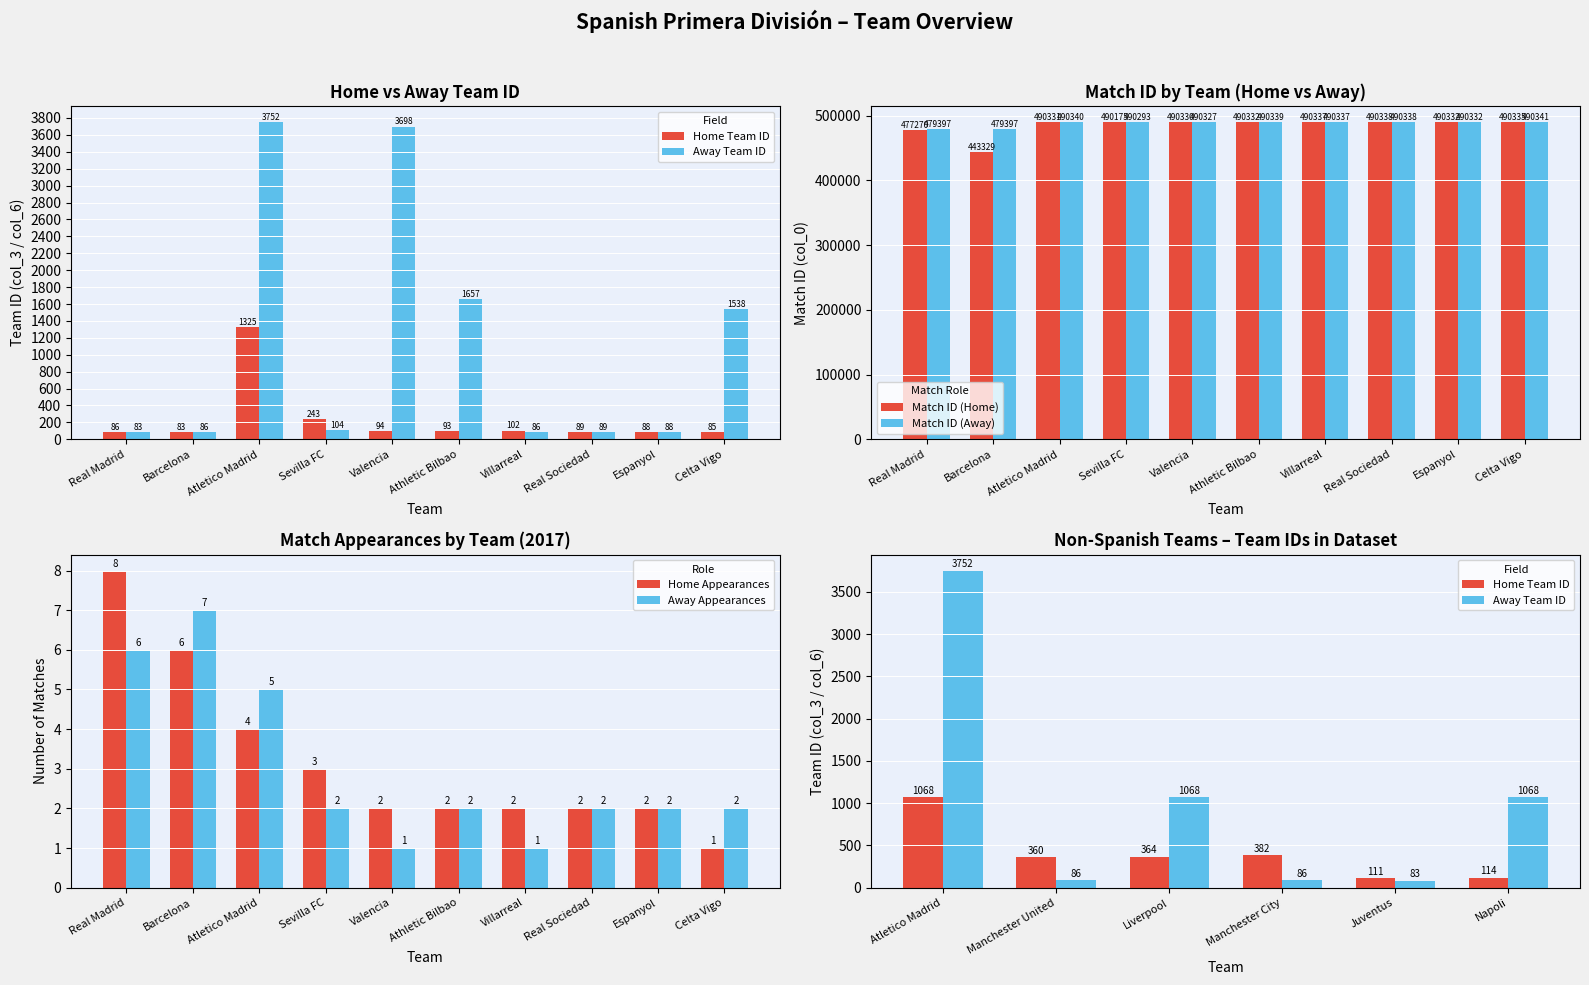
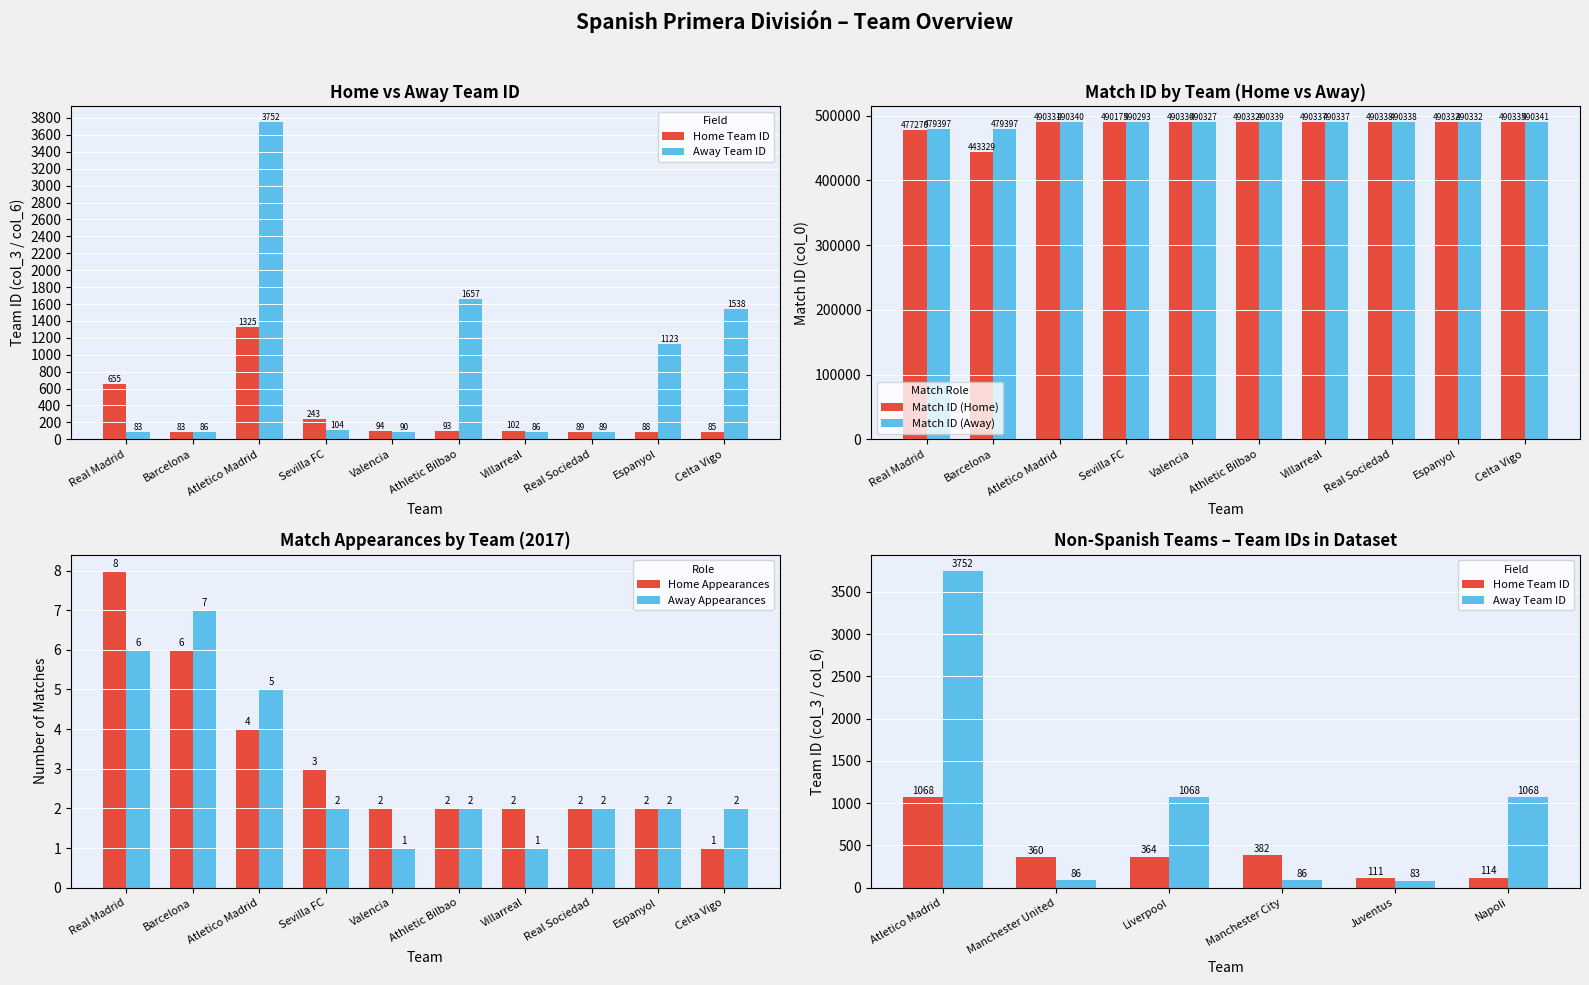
  {
    "Home vs Away Team ID": {
      "Home Team ID": {
-       "Real Madrid": 86,
+       "Real Madrid": 655,
        "Barcelona": 83,
        "Atletico Madrid": 1325,
        "Sevilla FC": 243,
        "Valencia": 94,
        "Athletic Bilbao": 93,
        "Villarreal": 102,
        "Real Sociedad": 89,
        "Espanyol": 88,
        "Celta Vigo": 85
      },
      "Away Team ID": {
        "Real Madrid": 83,
        "Barcelona": 86,
        "Atletico Madrid": 3752,
        "Sevilla FC": 104,
-       "Valencia": 3698,
+       "Valencia": 90,
        "Athletic Bilbao": 1657,
        "Villarreal": 86,
        "Real Sociedad": 89,
-       "Espanyol": 88,
+       "Espanyol": 1123,
        "Celta Vigo": 1538
      }
    },
    "Match ID by Team (Home vs Away)": {
      "Match ID (Home)": {
        "Real Madrid": 477270,
        "Barcelona": 443329
      },
      "Match ID (Away)": {
        "Real Madrid": 479397,
        "Barcelona": 479397
      }
    },
    "Match Appearances by Team (2017)": {
      "Home Appearances": {
        "Real Madrid": 8,
        "Barcelona": 6,
        "Atletico Madrid": 4,
        "Sevilla FC": 3,
        "Valencia": 2,
        "Athletic Bilbao": 2,
        "Villarreal": 2,
        "Real Sociedad": 2,
        "Espanyol": 2,
        "Celta Vigo": 1
      },
      "Away Appearances": {
        "Real Madrid": 6,
        "Barcelona": 7,
        "Atletico Madrid": 5,
        "Sevilla FC": 2,
        "Valencia": 1,
        "Athletic Bilbao": 2,
        "Villarreal": 1,
        "Real Sociedad": 2,
        "Espanyol": 2,
        "Celta Vigo": 2
      }
    },
    "Non-Spanish Teams – Team IDs in Dataset": {
      "Home Team ID": {
        "Atletico Madrid": 1068,
        "Manchester United": 360,
        "Liverpool": 364,
        "Manchester City": 382,
        "Juventus": 111,
        "Napoli": 114
      },
      "Away Team ID": {
        "Atletico Madrid": 3752,
        "Manchester United": 86,
        "Liverpool": 1068,
        "Manchester City": 86,
        "Juventus": 83,
        "Napoli": 1068
      }
    }
  }
